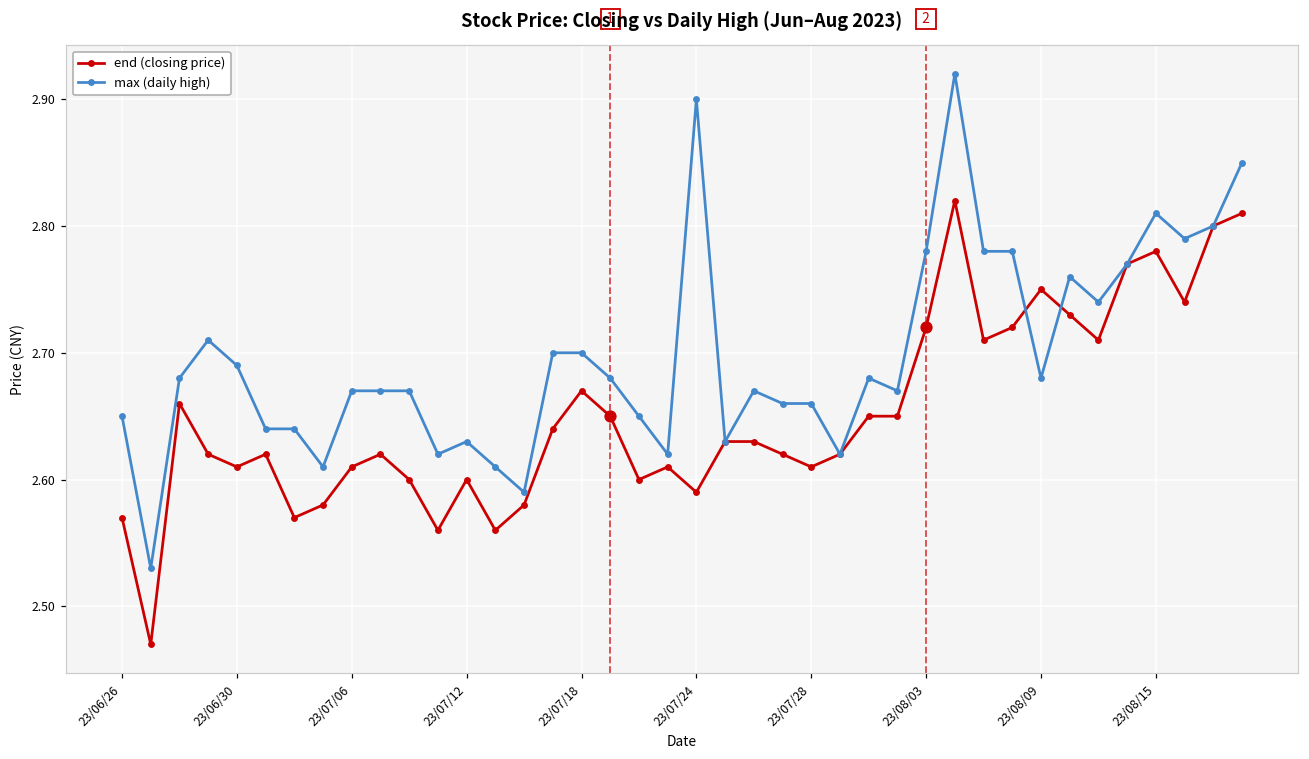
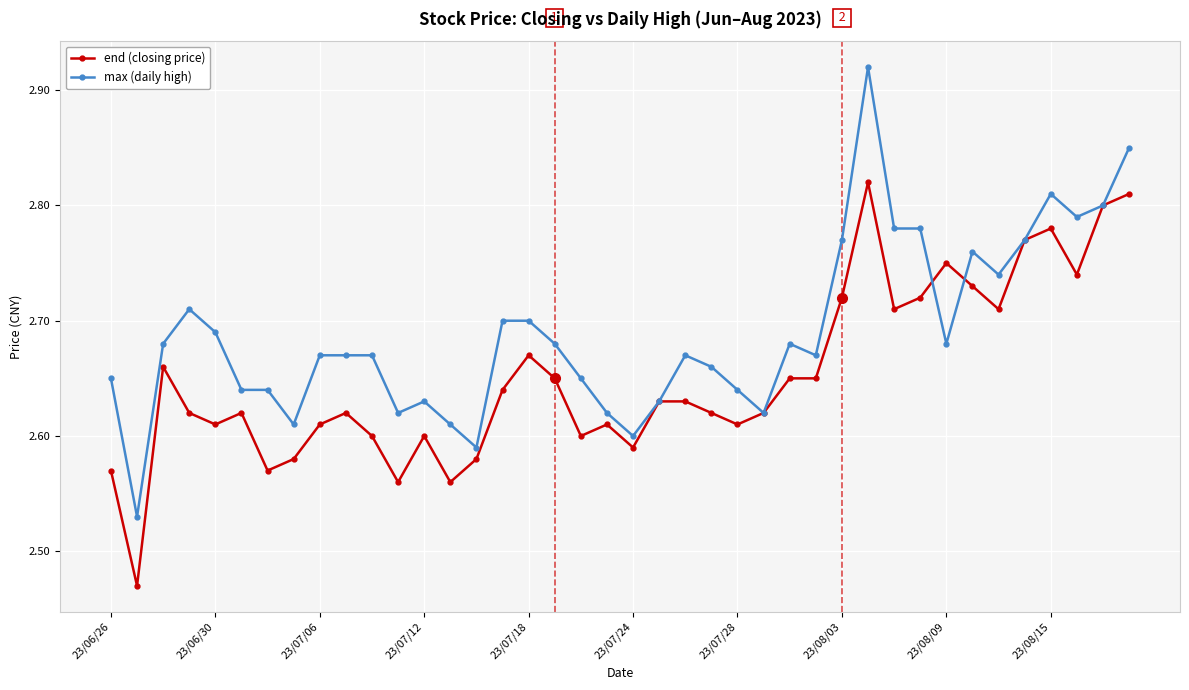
  {
    "max (daily high)": {
      "23/06/26": 2.65,
      "23/06/30": 2.69,
      "23/07/06": 2.67,
      "23/07/12": 2.63,
      "23/07/18": 2.70,
-     "23/07/24": 2.9,
-     "23/07/28": 2.66,
-     "23/08/03": 2.78,
+     "23/07/24": 2.6,
+     "23/07/28": 2.64,
+     "23/08/03": 2.77,
      "23/08/09": 2.68,
      "23/08/15": 2.81
    }
  }
